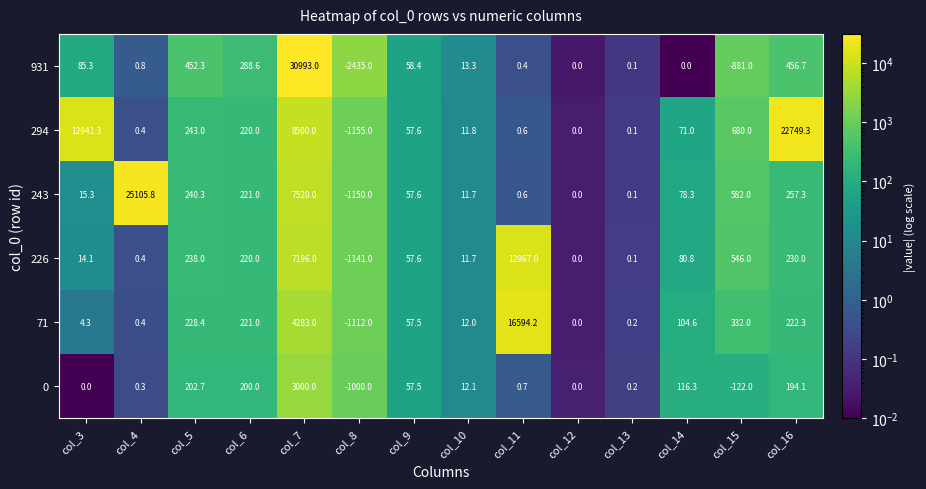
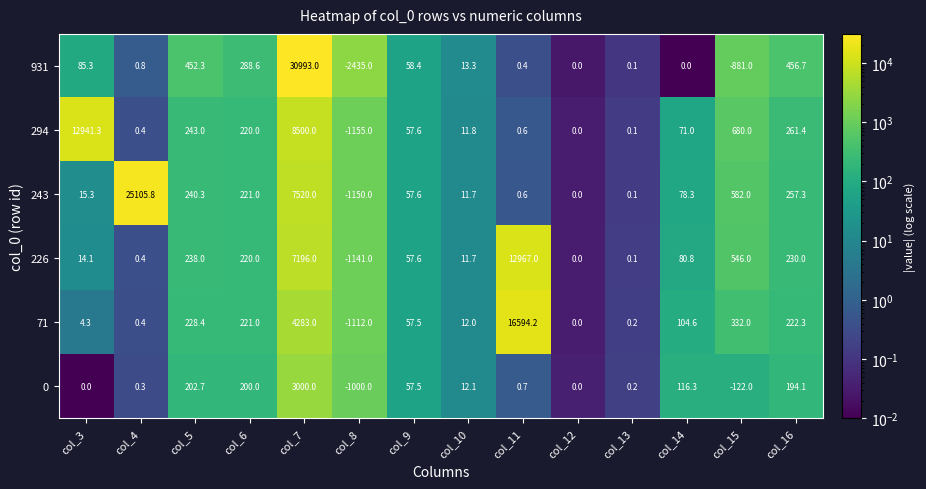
  {
    "931": {
      "col_3": 85.3,
      "col_4": 0.8,
      "col_5": 452.3,
      "col_6": 288.6,
      "col_7": 30993.0,
      "col_8": -2435.0,
      "col_9": 58.4,
      "col_10": 13.3,
      "col_11": 0.4,
      "col_12": 0.0,
      "col_13": 0.1,
      "col_14": 0.0,
      "col_15": -881.0,
      "col_16": 456.7
    },
    "294": {
      "col_3": 12941.3,
      "col_4": 0.4,
      "col_5": 243.0,
      "col_6": 220.0,
      "col_7": 8500.0,
      "col_8": -1155.0,
      "col_9": 57.6,
      "col_10": 11.8,
      "col_11": 0.6,
      "col_12": 0.0,
      "col_13": 0.1,
      "col_14": 71.0,
      "col_15": 680.0,
-     "col_16": 22749.3
+     "col_16": 261.4
    },
    "243": {
      "col_3": 15.3,
      "col_4": 25105.8,
      "col_5": 240.3,
      "col_6": 221.0,
      "col_7": 7520.0,
      "col_8": -1150.0,
      "col_9": 57.6,
      "col_10": 11.7,
      "col_11": 0.6,
      "col_12": 0.0,
      "col_13": 0.1,
      "col_14": 78.3,
      "col_15": 582.0,
      "col_16": 257.3
    },
    "226": {
      "col_3": 14.1,
      "col_4": 0.4,
      "col_5": 238.0,
      "col_6": 220.0,
      "col_7": 7196.0,
      "col_8": -1141.0,
      "col_9": 57.6,
      "col_10": 11.7,
      "col_11": 12967.0,
      "col_12": 0.0,
      "col_13": 0.1,
      "col_14": 80.8,
      "col_15": 546.0,
      "col_16": 230.0
    },
    "71": {
      "col_3": 4.3,
      "col_4": 0.4,
      "col_5": 228.4,
      "col_6": 221.0,
      "col_7": 4283.0,
      "col_8": -1112.0,
      "col_9": 57.5,
      "col_10": 12.0,
      "col_11": 16594.2,
      "col_12": 0.0,
      "col_13": 0.2,
      "col_14": 104.6,
      "col_15": 332.0,
      "col_16": 222.3
    },
    "0": {
      "col_3": 0.0,
      "col_4": 0.3,
      "col_5": 202.7,
      "col_6": 200.0,
      "col_7": 3000.0,
      "col_8": -1000.0,
      "col_9": 57.5,
      "col_10": 12.1,
      "col_11": 0.7,
      "col_12": 0.0,
      "col_13": 0.2,
      "col_14": 116.3,
      "col_15": -122.0,
      "col_16": 194.1
    }
  }
